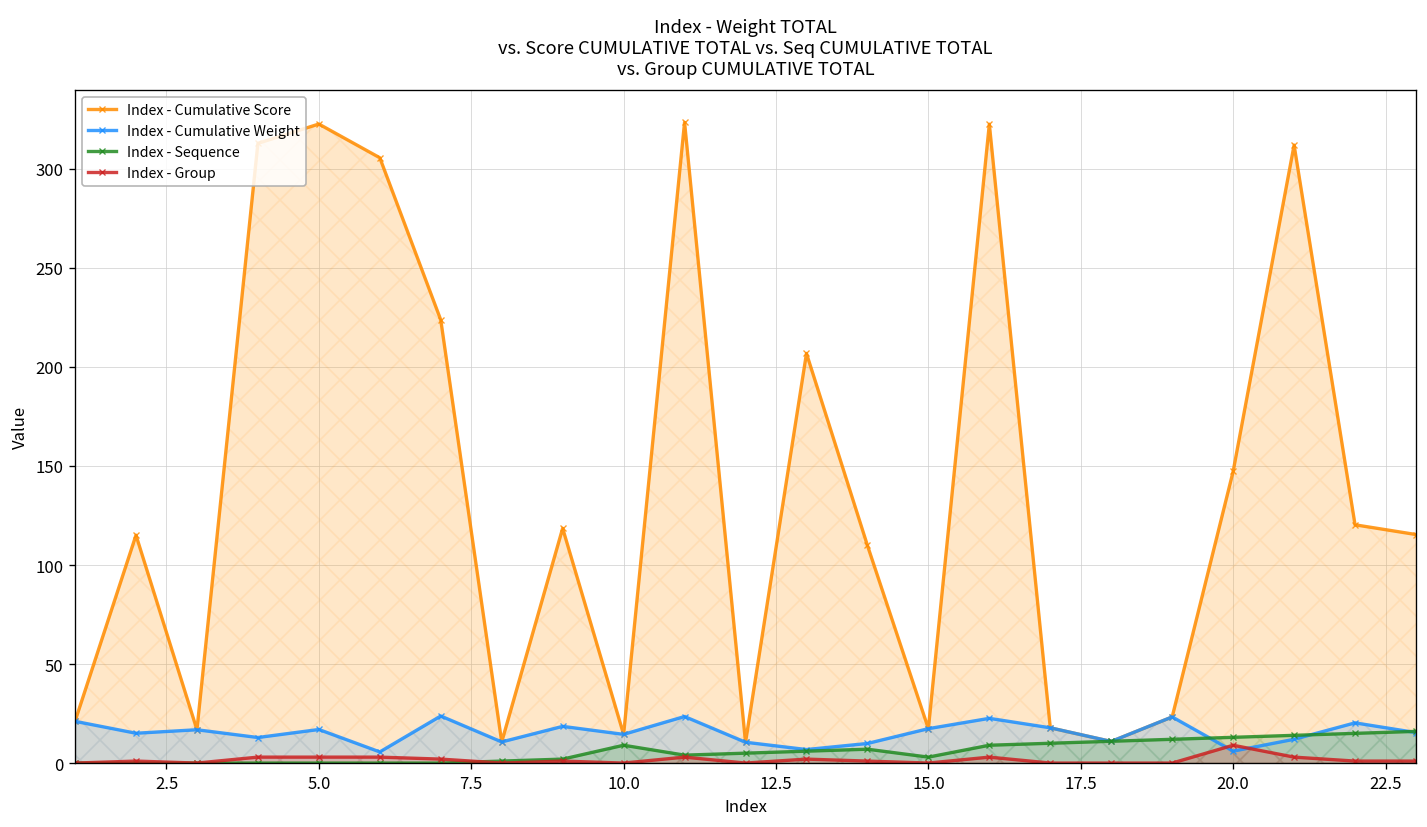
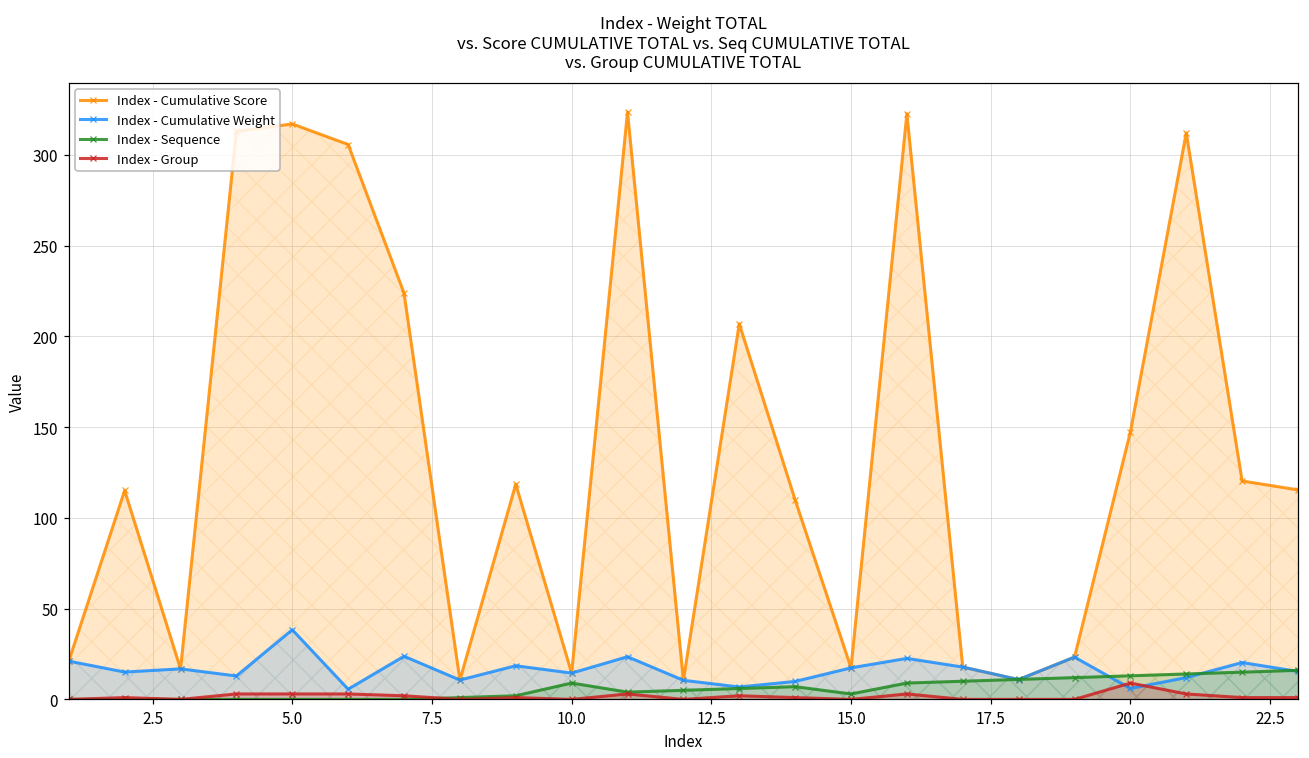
  {
    "Index - Cumulative Score": {
-     "5.0": 323,
+     "5.0": 317,
      "20.0": 147
    },
    "Index - Cumulative Weight": {
-     "5.0": 17,
+     "5.0": 38,
      "20.0": 6
    },
    "Index - Sequence": {
      "5.0": 0,
      "10.0": 9,
      "15.0": 3,
      "20.0": 13
    },
    "Index - Group": {
      "5.0": 3,
      "10.0": 0,
      "15.0": 0,
      "20.0": 9
    }
  }
